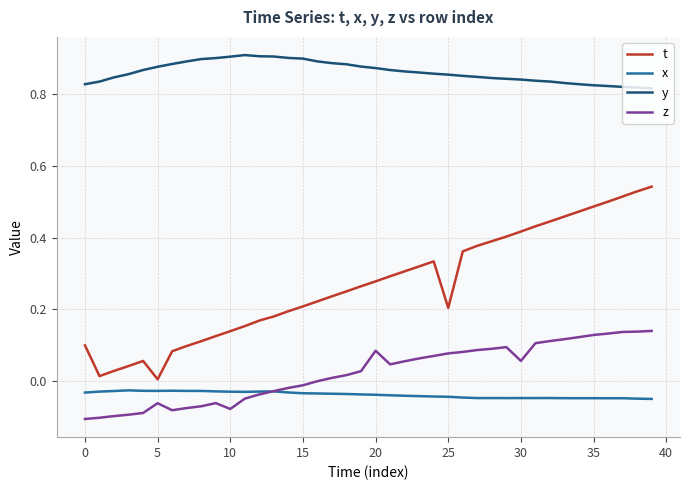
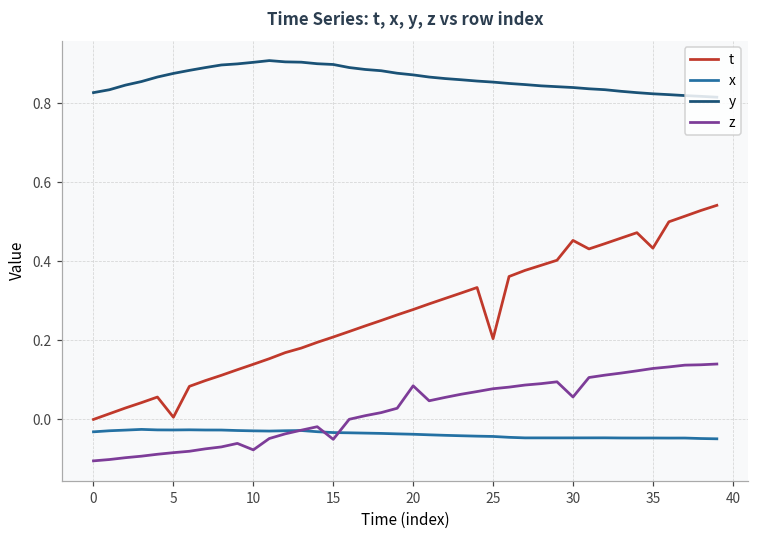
  {
    "t": {
-     "0": 0.1,
+     "0": 0.0,
      "5": 0.01,
      "10": 0.14,
      "15": 0.21,
      "20": 0.28,
      "25": 0.20,
-     "30": 0.42,
-     "35": 0.49
+     "30": 0.45,
+     "35": 0.43
    },
    "z": {
      "0": -0.10,
-     "5": -0.06,
+     "5": -0.08,
      "10": -0.08,
-     "15": -0.01,
+     "15": -0.05,
      "20": 0.09,
      "25": 0.08,
      "30": 0.06,
      "35": 0.13
    }
  }
